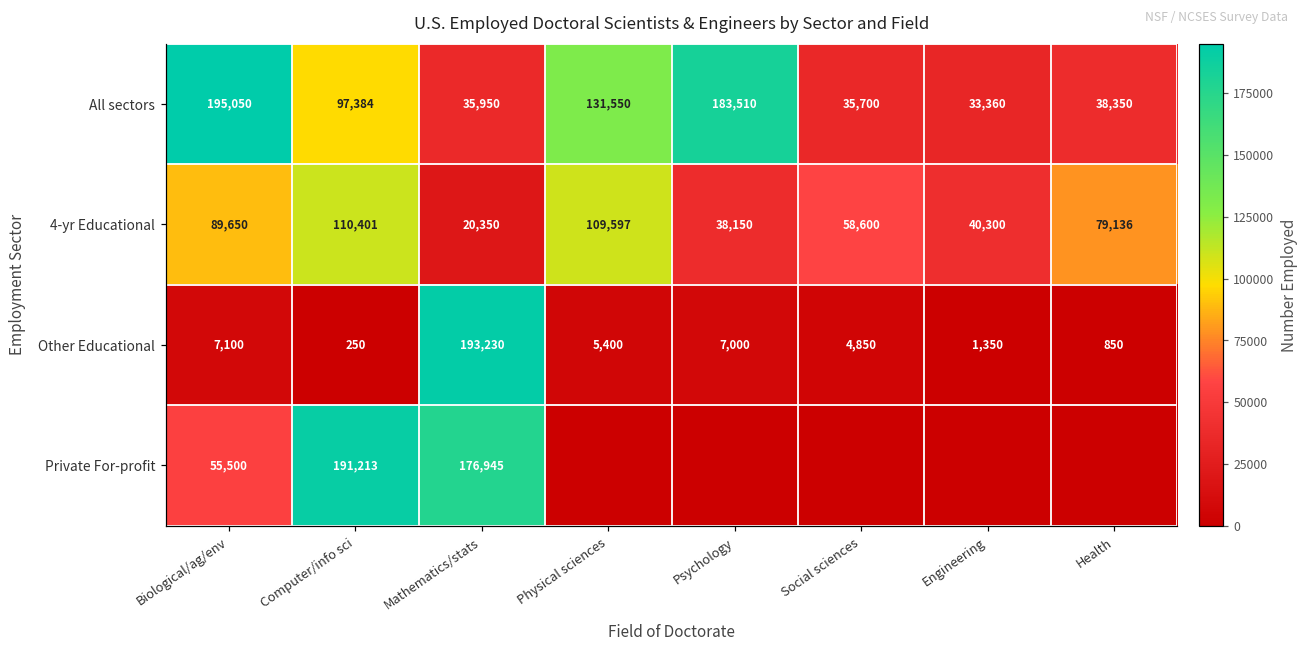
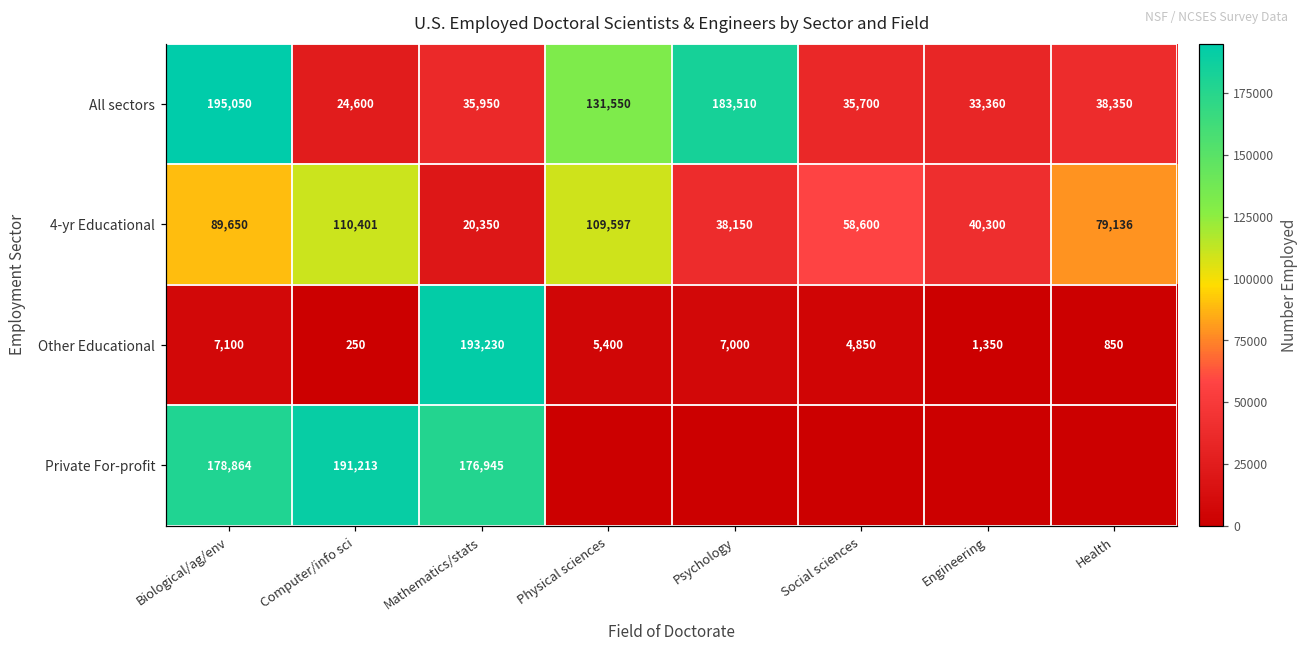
  {
    "All sectors": {
      "Biological/ag/env": "195,050",
-     "Computer/info sci": "97,384",
+     "Computer/info sci": "24,600",
      "Mathematics/stats": "35,950",
      "Physical sciences": "131,550",
      "Psychology": "183,510",
      "Social sciences": "35,700",
      "Engineering": "33,360",
      "Health": "38,350"
    },
    "4-yr Educational": {
      "Biological/ag/env": "89,650",
      "Computer/info sci": "110,401",
      "Mathematics/stats": "20,350",
      "Physical sciences": "109,597",
      "Psychology": "38,150",
      "Social sciences": "58,600",
      "Engineering": "40,300",
      "Health": "79,136"
    },
    "Other Educational": {
      "Biological/ag/env": "7,100",
      "Computer/info sci": "250",
      "Mathematics/stats": "193,230",
      "Physical sciences": "5,400",
      "Psychology": "7,000",
      "Social sciences": "4,850",
      "Engineering": "1,350",
      "Health": "850"
    },
    "Private For-profit": {
-     "Biological/ag/env": "55,500",
+     "Biological/ag/env": "178,864",
      "Computer/info sci": "191,213",
      "Mathematics/stats": "176,945"
    }
  }
